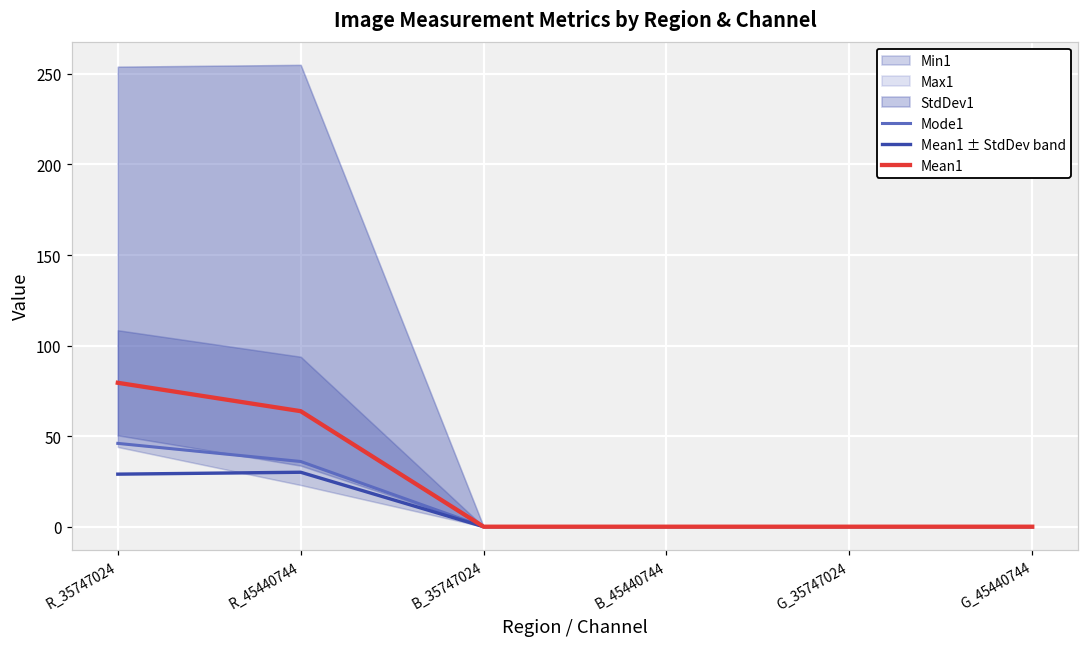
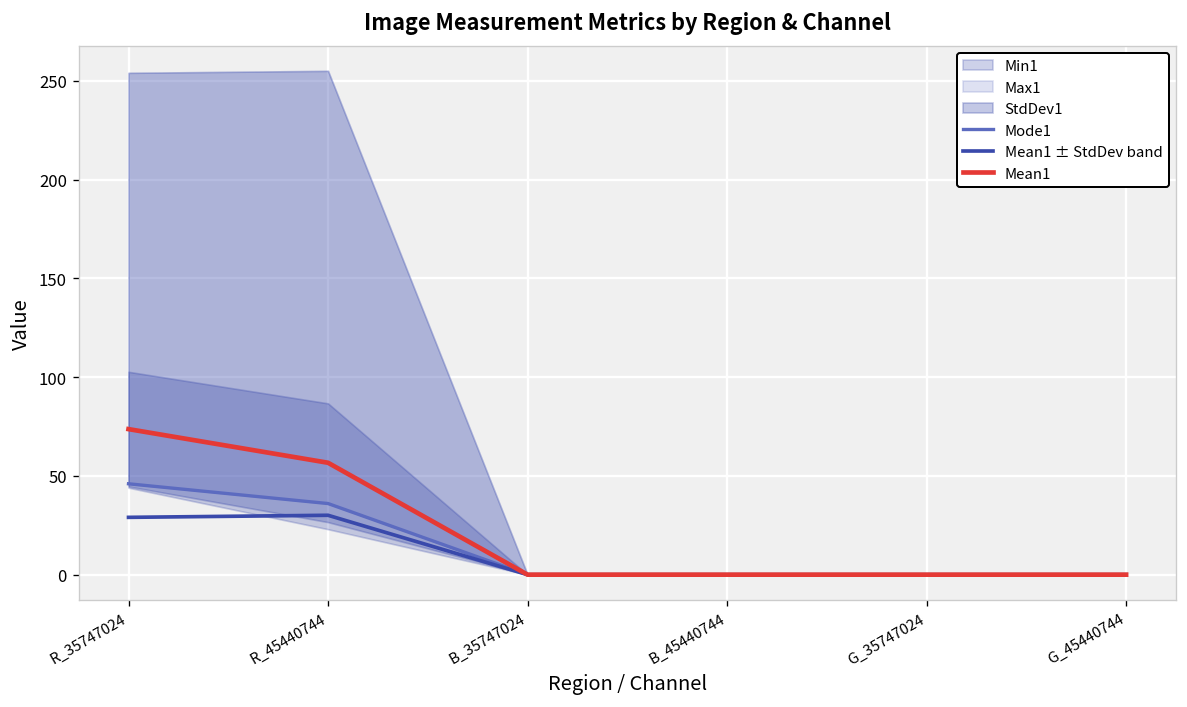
  {
    "Mean1": {
-     "R_35747024": 79,
-     "R_45440744": 64
+     "R_35747024": 74,
+     "R_45440744": 57
    }
  }
